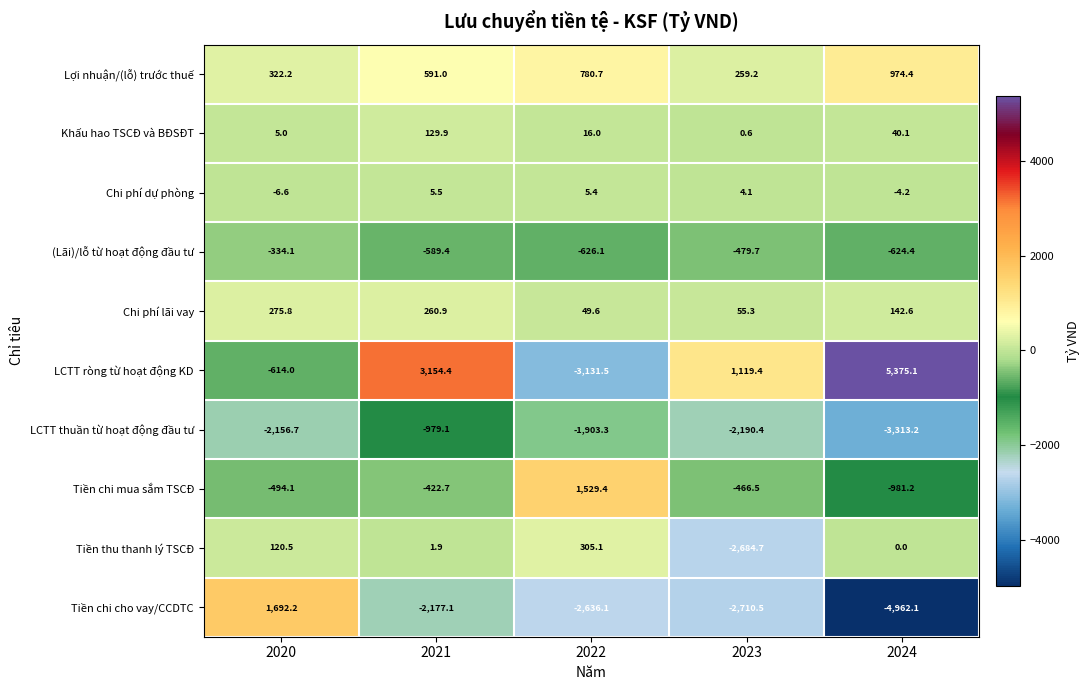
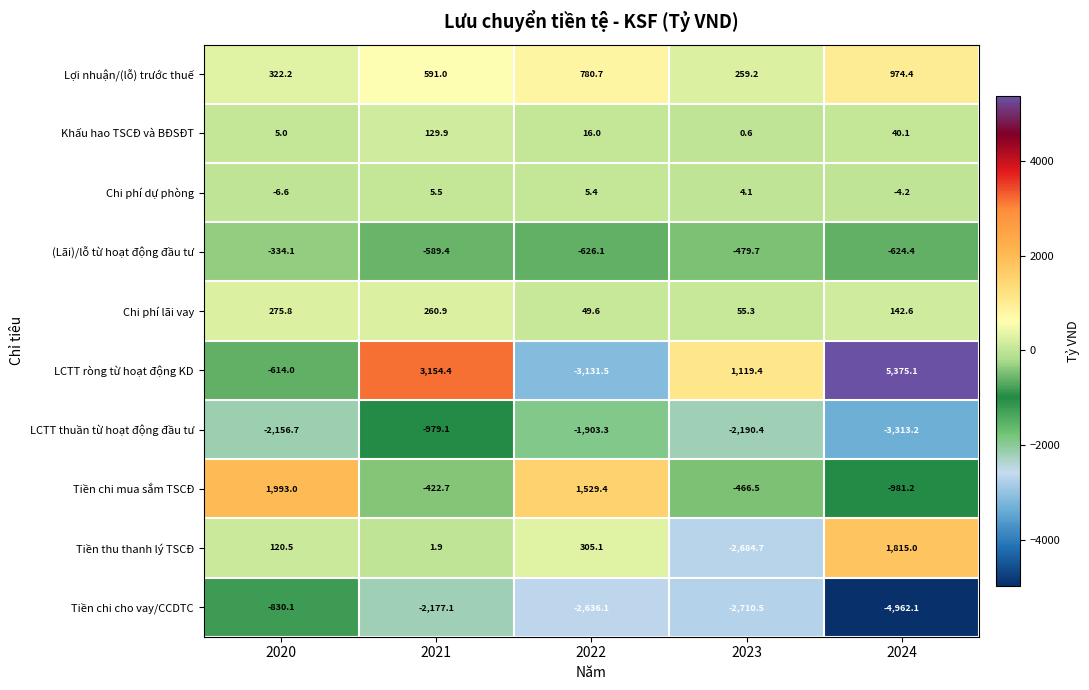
  {
    "Lợi nhuận/(lỗ) trước thuế": {
      "2020": "322.2",
      "2021": "591.0",
      "2022": "780.7",
      "2023": "259.2",
      "2024": "974.4"
    },
    "Khấu hao TSCĐ và BĐSĐT": {
      "2020": "5.0",
      "2021": "129.9",
      "2022": "16.0",
      "2023": "0.6",
      "2024": "40.1"
    },
    "Chi phí dự phòng": {
      "2020": "-6.6",
      "2021": "5.5",
      "2022": "5.4",
      "2023": "4.1",
      "2024": "-4.2"
    },
    "(Lãi)/lỗ từ hoạt động đầu tư": {
      "2020": "-334.1",
      "2021": "-589.4",
      "2022": "-626.1",
      "2023": "-479.7",
      "2024": "-624.4"
    },
    "Chi phí lãi vay": {
      "2020": "275.8",
      "2021": "260.9",
      "2022": "49.6",
      "2023": "55.3",
      "2024": "142.6"
    },
    "LCTT ròng từ hoạt động KD": {
      "2020": "-614.0",
      "2021": "3,154.4",
      "2022": "-3,131.5",
      "2023": "1,119.4",
      "2024": "5,375.1"
    },
    "LCTT thuần từ hoạt động đầu tư": {
      "2020": "-2,156.7",
      "2021": "-979.1",
      "2022": "-1,903.3",
      "2023": "-2,190.4",
      "2024": "-3,313.2"
    },
    "Tiền chi mua sắm TSCĐ": {
-     "2020": "-494.1",
+     "2020": "1,993.0",
      "2021": "-422.7",
      "2022": "1,529.4",
      "2023": "-466.5",
      "2024": "-981.2"
    },
    "Tiền thu thanh lý TSCĐ": {
      "2020": "120.5",
      "2021": "1.9",
      "2022": "305.1",
      "2023": "-2,684.7",
-     "2024": "0.0"
+     "2024": "1,815.0"
    },
    "Tiền chi cho vay/CCDTC": {
-     "2020": "1,692.2",
+     "2020": "-830.1",
      "2021": "-2,177.1",
      "2022": "-2,636.1",
      "2023": "-2,710.5",
      "2024": "-4,962.1"
    }
  }
